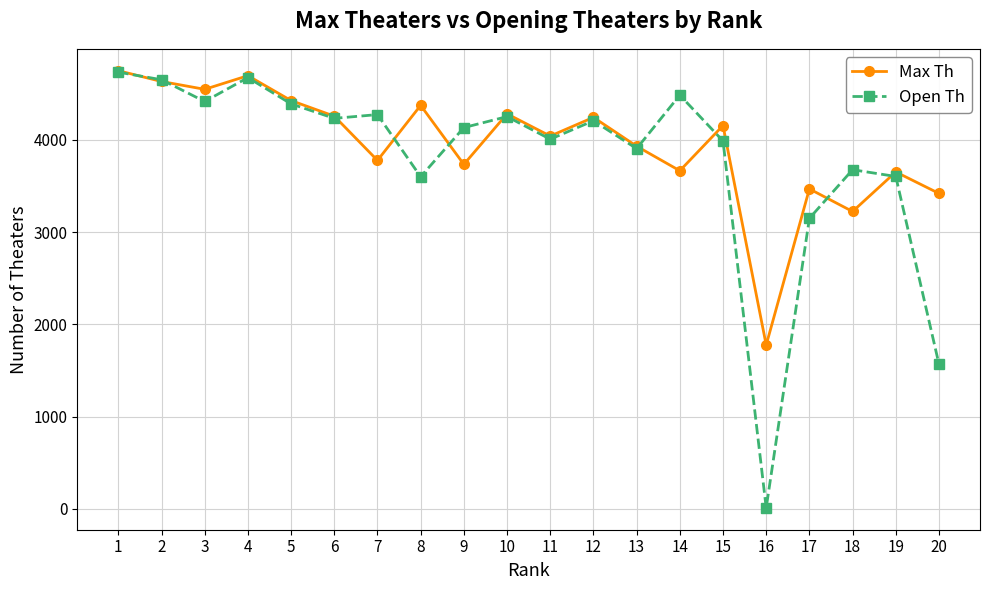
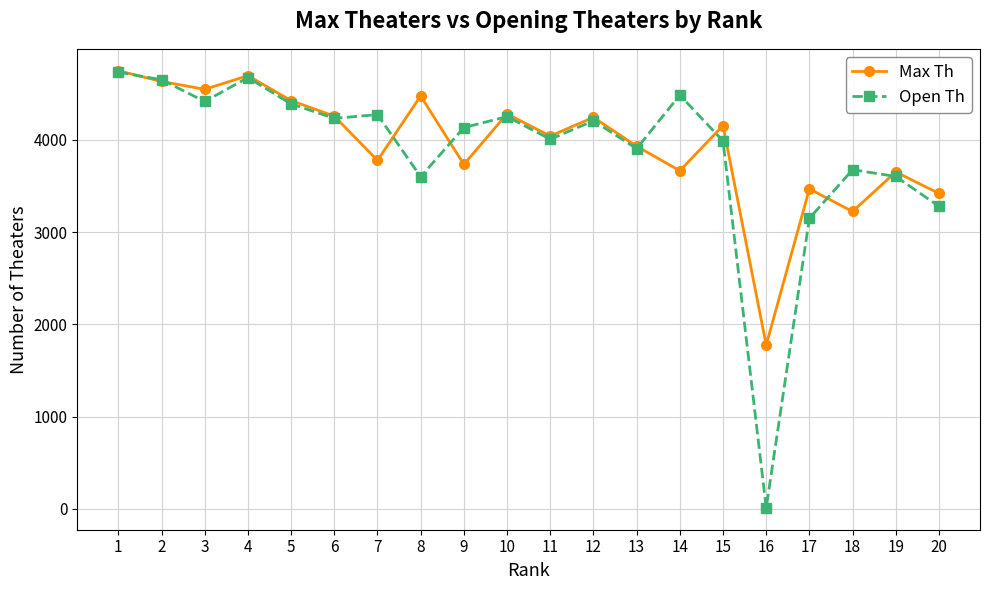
  {
    "Max Th": {
      "3": 4500,
      "5": 4400,
      "7": 3800,
-     "8": 4400,
+     "8": 4500,
      "9": 3700,
      "10": 4300,
      "11": 4000,
      "12": 4200,
      "14": 3700,
      "15": 4200,
      "16": 1800,
      "17": 3500,
      "18": 3200,
      "19": 3700,
      "20": 3400
    },
    "Open Th": {
      "3": 4400,
      "5": 4400,
      "7": 4300,
      "8": 3600,
      "9": 4100,
      "10": 4300,
      "11": 4000,
      "12": 4200,
      "14": 4500,
      "15": 4000,
      "16": 0,
      "17": 3200,
      "18": 3700,
      "19": 3600,
-     "20": 1600
+     "20": 3300
    }
  }
